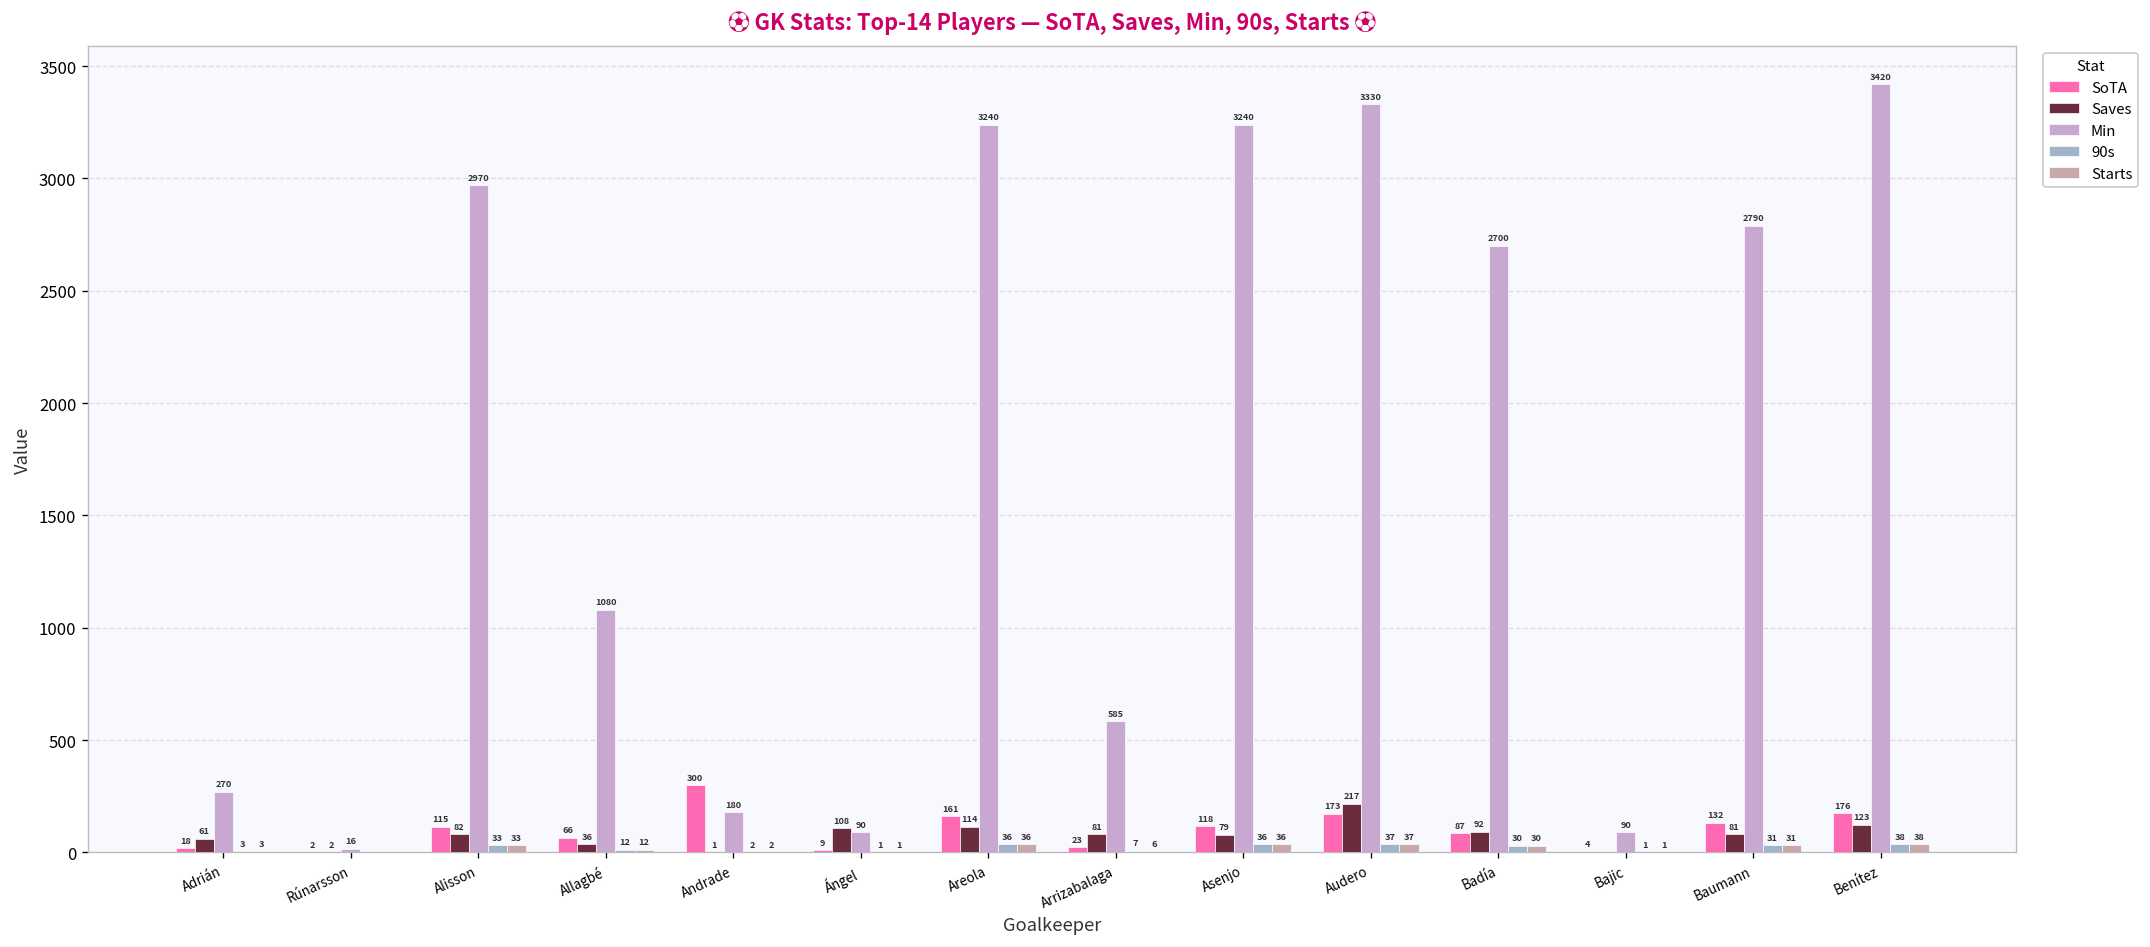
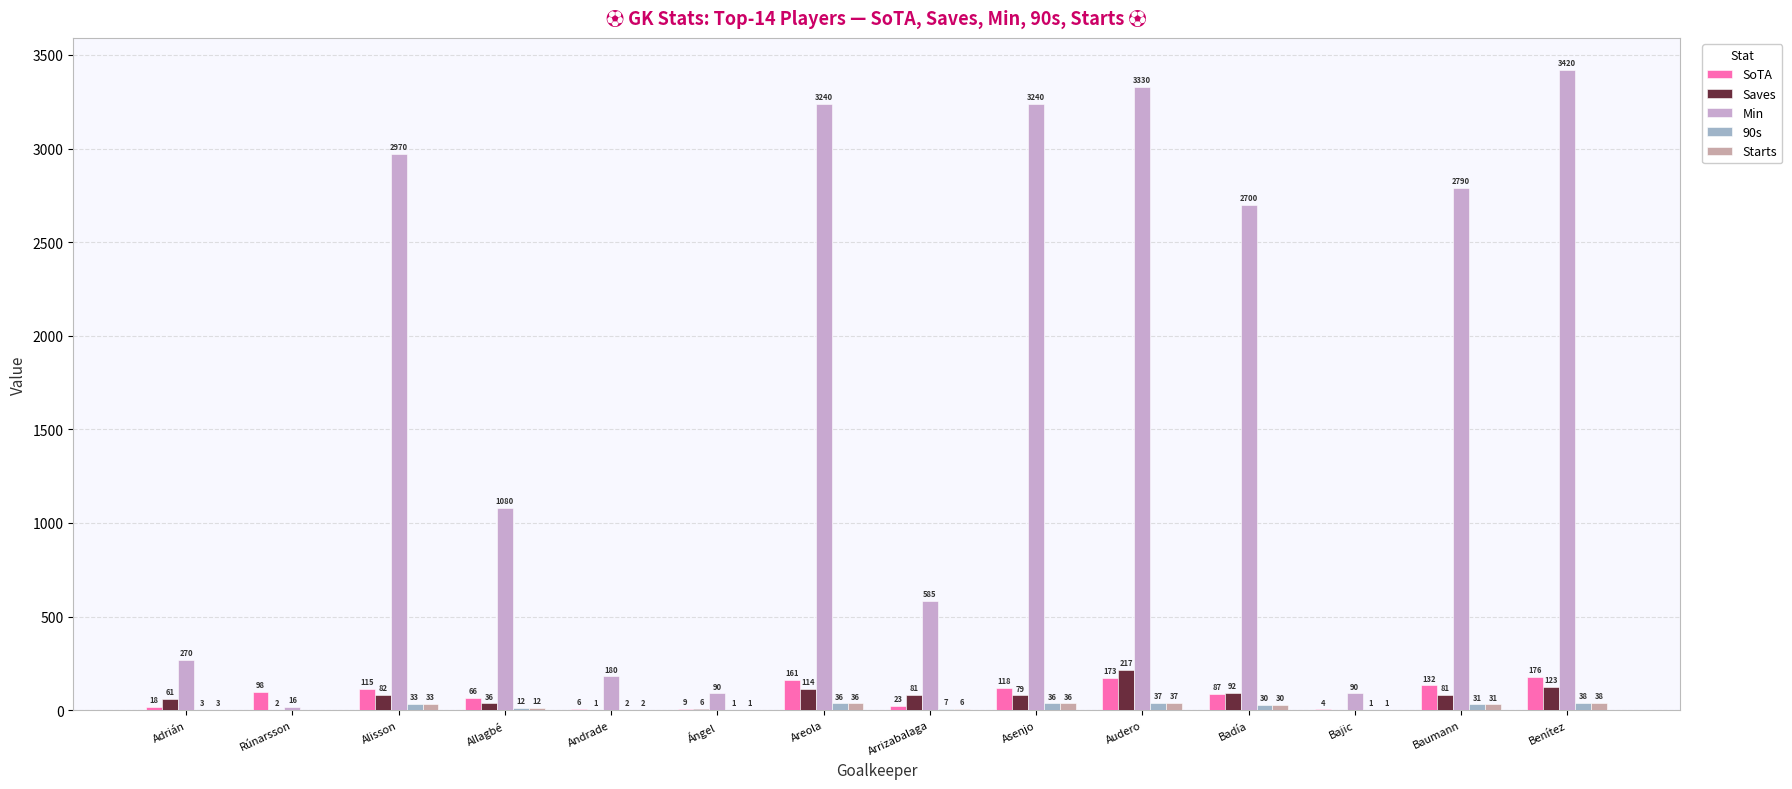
  {
    "SoTA": {
      "Adrián": 18,
-     "Rúnarsson": 2,
+     "Rúnarsson": 98,
      "Alisson": 115,
      "Allagbé": 66,
-     "Andrade": 300,
+     "Andrade": 6,
      "Ángel": 9,
      "Areola": 161,
      "Arrizabalaga": 23,
      "Asenjo": 118,
      "Audero": 173,
      "Badía": 87,
      "Bajic": 4,
      "Baumann": 132,
      "Benítez": 176
    },
    "Saves": {
      "Adrián": 61,
      "Rúnarsson": 2,
      "Alisson": 82,
      "Allagbé": 36,
      "Andrade": 1,
-     "Ángel": 108,
+     "Ángel": 6,
      "Areola": 114,
      "Arrizabalaga": 81,
      "Asenjo": 79,
      "Audero": 217,
      "Badía": 92,
      "Baumann": 81,
      "Benítez": 123
    }
  }
